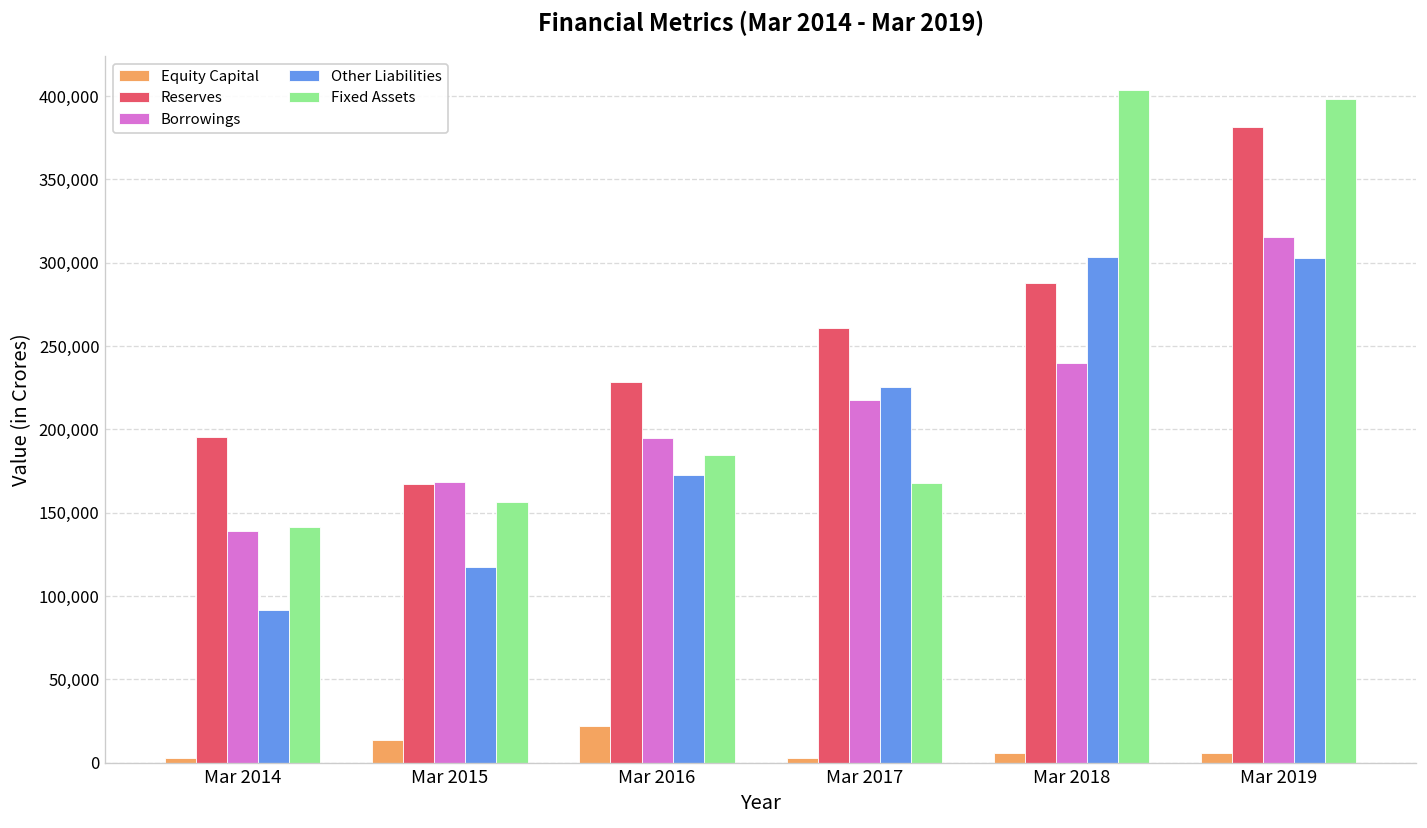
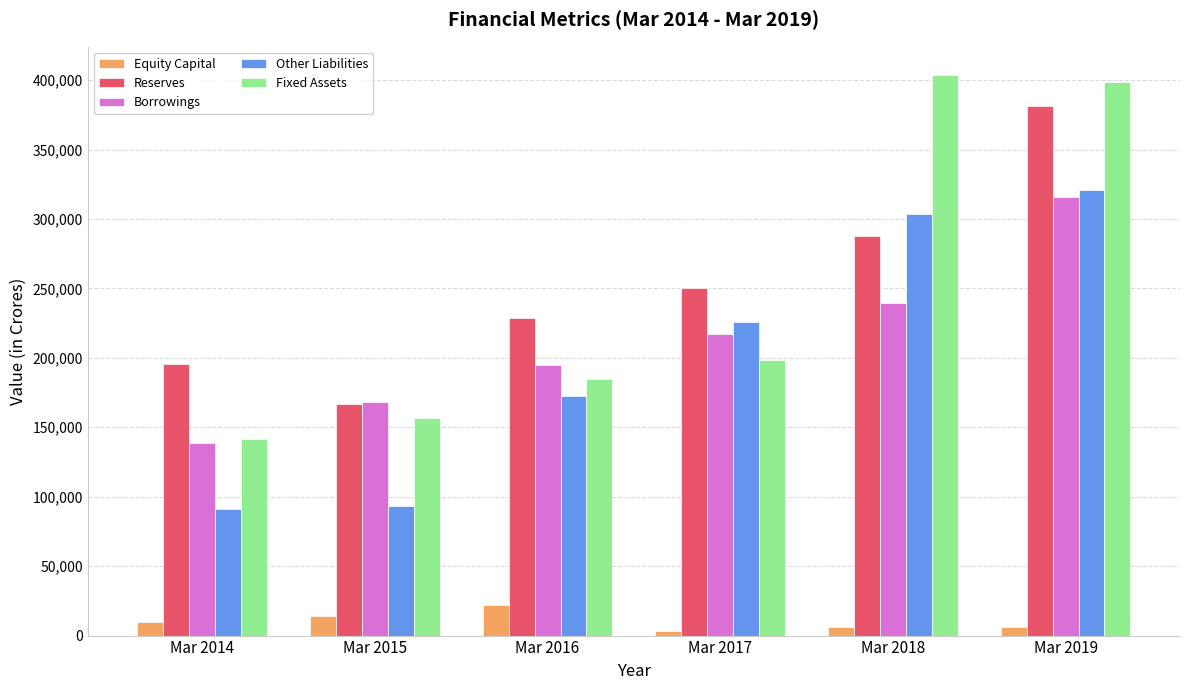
  {
    "Equity Capital": {
-     "Mar 2014": "3,000",
+     "Mar 2014": "10,000",
      "Mar 2015": "14,000",
      "Mar 2016": "22,000",
      "Mar 2017": "3,000",
      "Mar 2018": "6,000",
      "Mar 2019": "6,000"
    },
    "Reserves": {
      "Mar 2014": "196,000",
      "Mar 2015": "167,000",
      "Mar 2016": "229,000",
-     "Mar 2017": "261,000",
+     "Mar 2017": "250,000",
      "Mar 2018": "288,000",
      "Mar 2019": "381,000"
    },
    "Borrowings": {
      "Mar 2014": "139,000",
      "Mar 2015": "168,000",
      "Mar 2016": "195,000",
      "Mar 2017": "217,000",
      "Mar 2018": "240,000",
      "Mar 2019": "316,000"
    },
    "Other Liabilities": {
      "Mar 2014": "91,000",
-     "Mar 2015": "118,000",
+     "Mar 2015": "93,000",
      "Mar 2016": "173,000",
      "Mar 2017": "226,000",
      "Mar 2018": "304,000",
-     "Mar 2019": "303,000"
+     "Mar 2019": "321,000"
    },
    "Fixed Assets": {
      "Mar 2014": "141,000",
      "Mar 2015": "156,000",
      "Mar 2016": "185,000",
-     "Mar 2017": "168,000",
+     "Mar 2017": "199,000",
      "Mar 2018": "404,000",
      "Mar 2019": "398,000"
    }
  }
